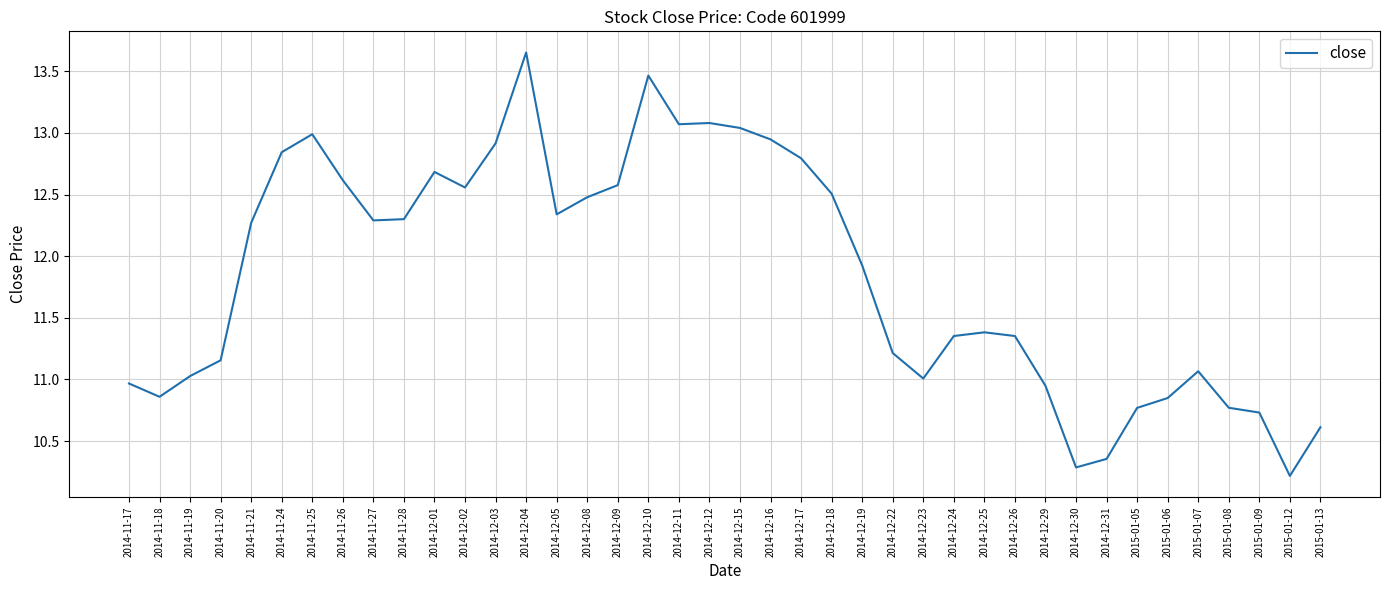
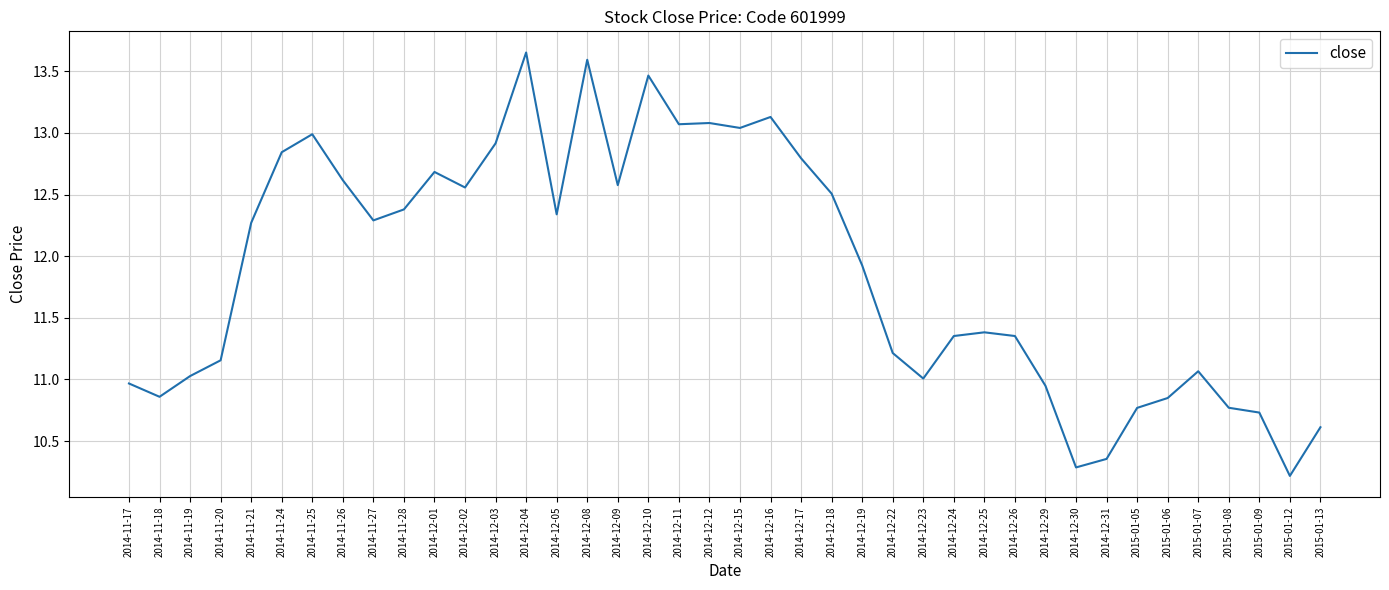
  {
    "2014-11-17": 10.97,
    "2014-11-18": 10.86,
    "2014-11-19": 11.03,
    "2014-11-20": 11.16,
    "2014-11-21": 12.27,
    "2014-11-24": 12.84,
    "2014-11-25": 12.99,
    "2014-11-26": 12.62,
    "2014-11-27": 12.29,
-   "2014-11-28": 12.30,
+   "2014-11-28": 12.38,
    "2014-12-01": 12.68,
    "2014-12-02": 12.56,
    "2014-12-03": 12.92,
    "2014-12-04": 13.65,
    "2014-12-05": 12.34,
-   "2014-12-08": 12.48,
+   "2014-12-08": 13.59,
    "2014-12-09": 12.58,
    "2014-12-10": 13.47,
    "2014-12-11": 13.07,
    "2014-12-12": 13.08,
    "2014-12-15": 13.04,
-   "2014-12-16": 12.95,
+   "2014-12-16": 13.13,
    "2014-12-17": 12.79,
    "2014-12-18": 12.51,
    "2014-12-19": 11.93,
    "2014-12-22": 11.21,
    "2014-12-23": 11.01,
    "2014-12-24": 11.35,
    "2014-12-25": 11.38,
    "2014-12-26": 11.35,
    "2014-12-29": 10.95,
    "2014-12-30": 10.29,
    "2014-12-31": 10.36,
    "2015-01-05": 10.77,
    "2015-01-06": 10.85,
    "2015-01-07": 11.07,
    "2015-01-08": 10.77,
    "2015-01-09": 10.73,
    "2015-01-12": 10.22,
    "2015-01-13": 10.61
  }
